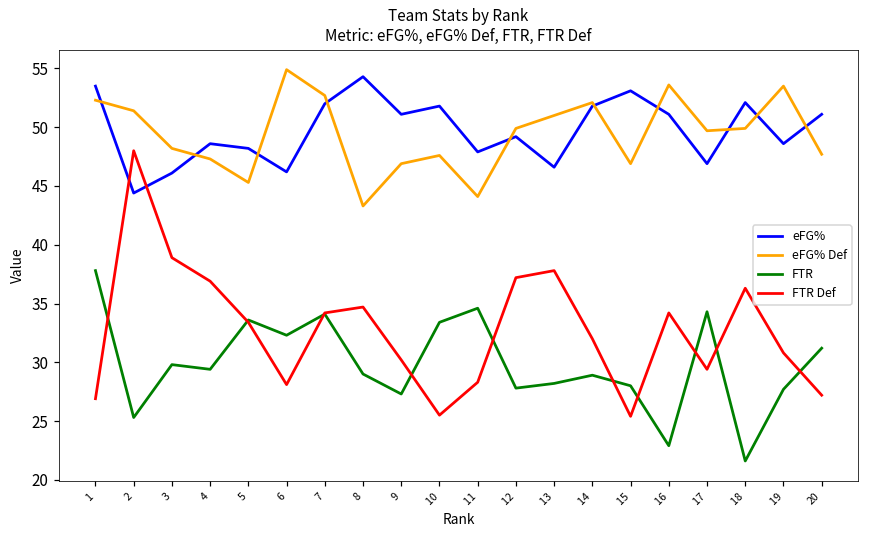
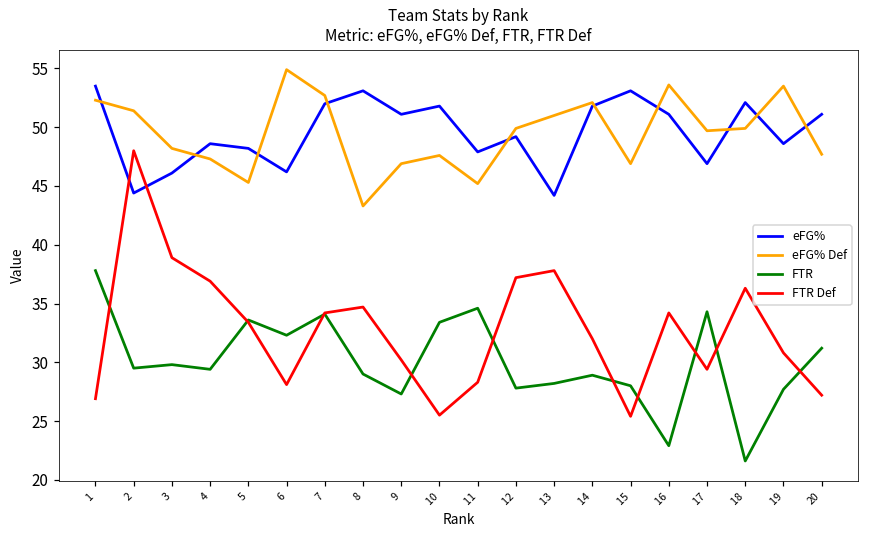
  {
    "eFG%": {
      "1": 53.5,
      "2": 44.4,
      "3": 46.1,
      "4": 48.6,
      "5": 48.2,
      "6": 46.2,
      "7": 52.0,
-     "8": 54.3,
+     "8": 53.1,
      "9": 51.1,
      "10": 51.8,
      "11": 47.9,
      "12": 49.2,
-     "13": 46.6,
+     "13": 44.2,
      "14": 51.8,
      "15": 53.1,
      "16": 51.1,
      "17": 46.9,
      "18": 52.1,
      "19": 48.6,
      "20": 51.1
    },
    "eFG% Def": {
      "1": 52.3,
      "2": 51.4,
      "3": 48.2,
      "4": 47.3,
      "5": 45.3,
      "6": 54.9,
      "7": 52.7,
      "8": 43.3,
      "9": 46.9,
      "10": 47.6,
-     "11": 44.1,
+     "11": 45.2,
      "12": 49.9,
      "13": 51.0,
      "14": 52.1,
      "15": 46.9,
      "16": 53.6,
      "17": 49.7,
      "18": 49.9,
      "19": 53.5,
      "20": 47.7
    },
    "FTR": {
      "1": 37.8,
-     "2": 25.3,
+     "2": 29.5,
      "3": 29.8,
      "4": 29.4,
      "6": 32.3,
      "8": 29.0,
      "9": 27.3,
      "10": 33.4,
      "11": 34.6,
      "12": 27.8,
      "13": 28.2,
      "14": 28.9,
      "15": 28.0,
      "16": 22.9,
      "17": 34.3,
      "18": 21.6,
      "19": 27.7,
      "20": 31.2
    },
    "FTR Def": {
      "1": 26.9,
      "2": 48.0,
      "3": 38.9,
      "4": 36.9,
      "6": 28.1,
      "8": 34.7,
      "9": 30.2,
      "10": 25.5,
      "11": 28.3,
      "12": 37.2,
      "13": 37.8,
      "14": 32.0,
      "15": 25.4,
      "16": 34.2,
      "17": 29.4,
      "18": 36.3,
      "19": 30.8,
      "20": 27.2
    }
  }
